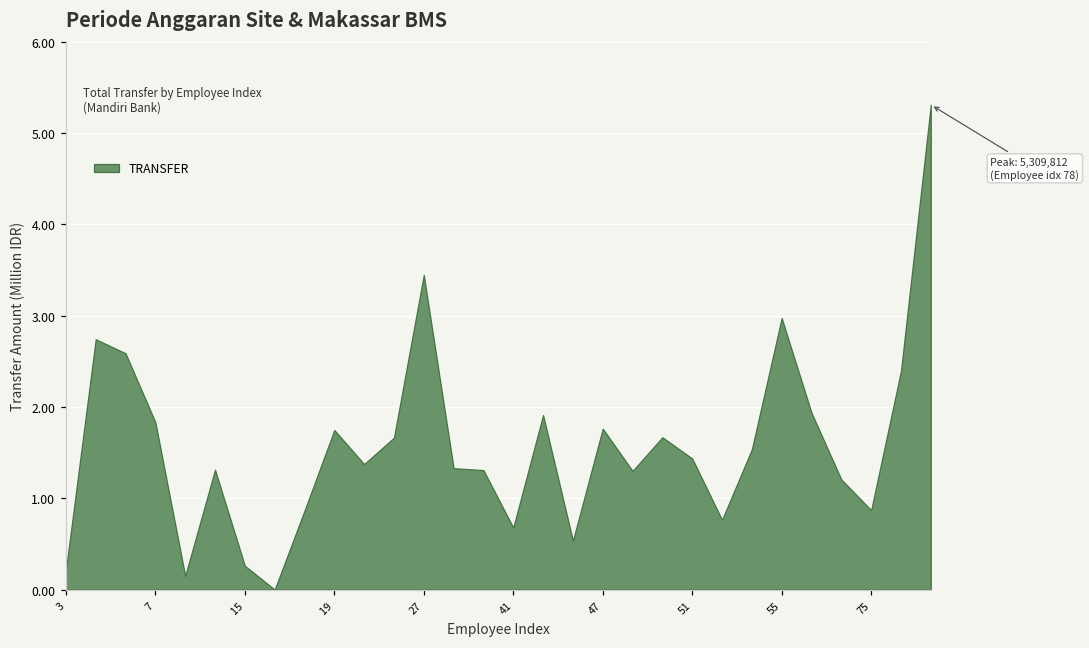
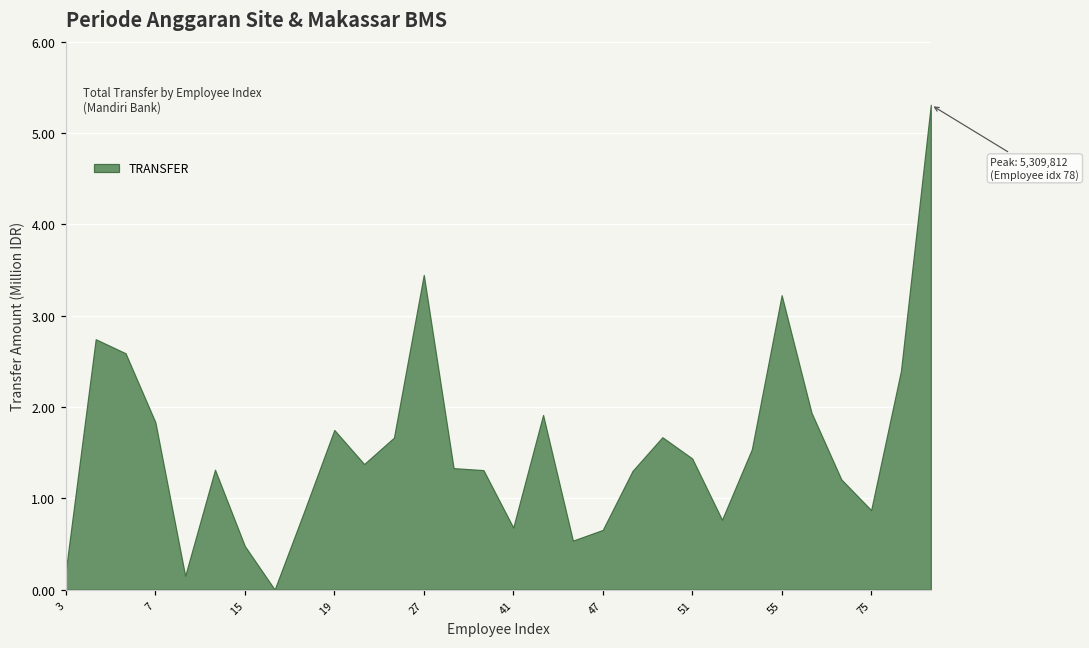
  {
    "3": 0.2,
-   "15": 0.3,
+   "15": 0.5,
    "27": 3.4,
    "41": 0.7,
-   "47": 1.8,
+   "47": 0.7,
    "51": 1.4,
-   "55": 3.0,
+   "55": 3.2,
    "75": 0.9
  }
